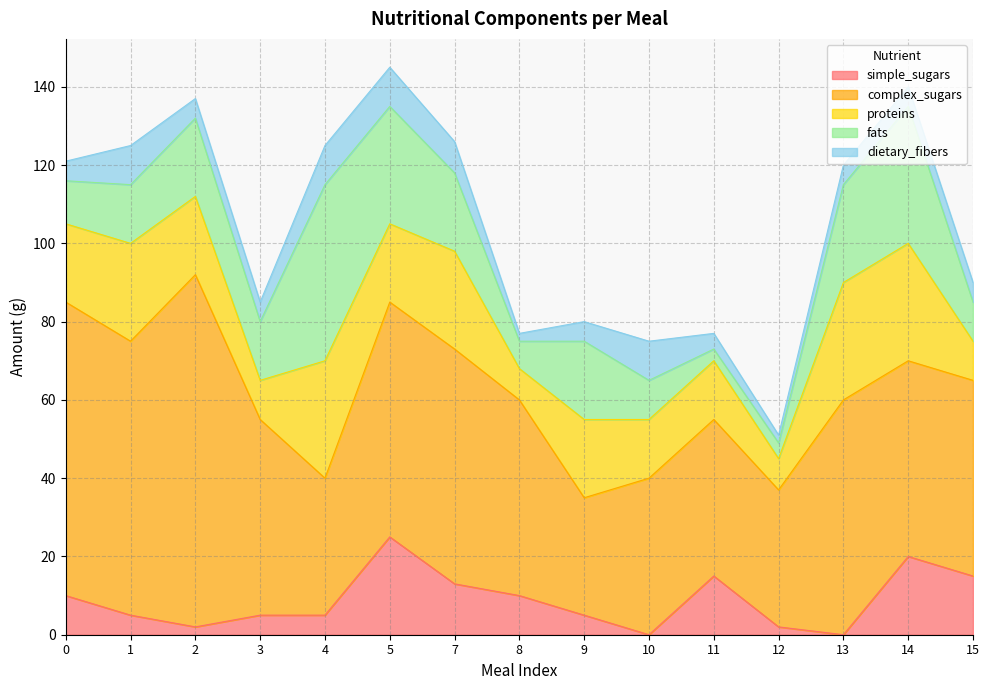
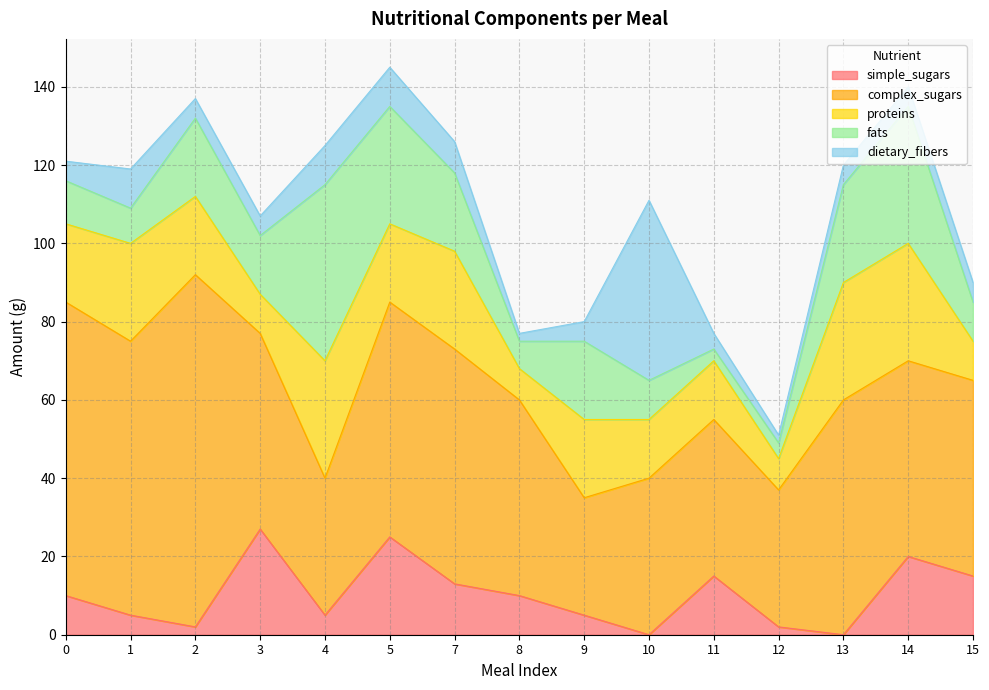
  {
    "simple_sugars": {
      "0": 10,
      "1": 5,
      "2": 2,
-     "3": 5,
+     "3": 27,
      "4": 5,
      "5": 25,
      "7": 13,
      "8": 10,
      "9": 5,
      "10": 0,
      "11": 15,
      "12": 2,
      "13": 0,
      "14": 20,
      "15": 15
    },
    "fats": {
      "0": 11,
-     "1": 15,
+     "1": 9,
      "2": 20,
      "3": 15,
      "4": 45,
      "5": 30,
      "7": 20,
      "8": 7,
      "9": 20,
      "10": 10,
      "11": 3,
      "12": 4,
      "13": 25,
      "15": 10
    },
    "dietary_fibers": {
      "0": 5,
      "1": 10,
      "2": 5,
      "3": 5,
      "4": 10,
      "5": 10,
      "7": 8,
      "8": 2,
      "9": 5,
-     "10": 10,
+     "10": 46,
      "11": 4,
      "12": 2,
      "13": 5,
      "15": 5
    }
  }
